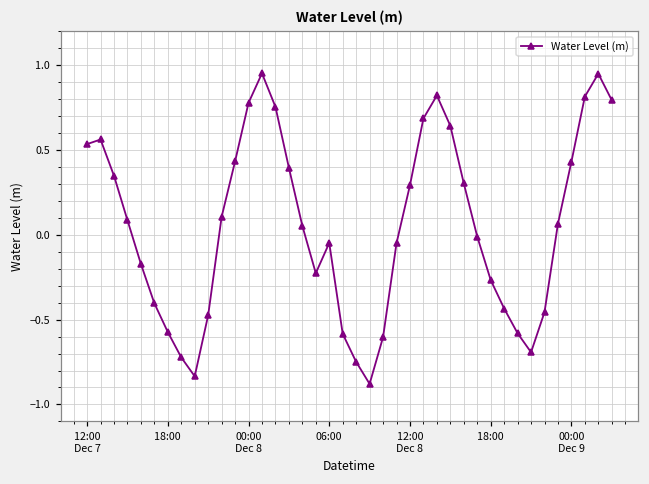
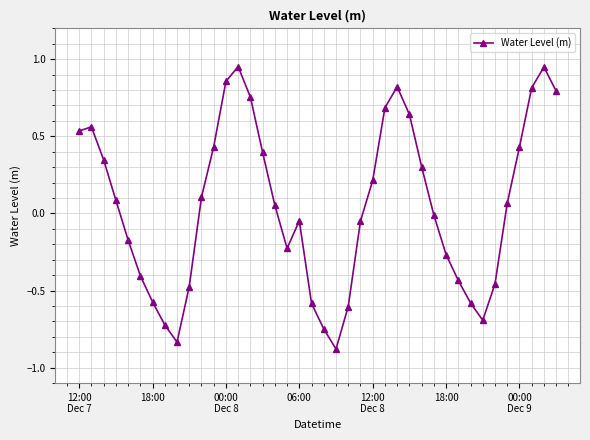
  {
    "12:00 Dec 7": 0.53,
-   "00:00 Dec 8": 0.78,
+   "00:00 Dec 8": 0.86,
    "06:00": -0.05,
-   "12:00 Dec 8": 0.29,
+   "12:00 Dec 8": 0.21,
    "00:00 Dec 9": 0.43
  }
